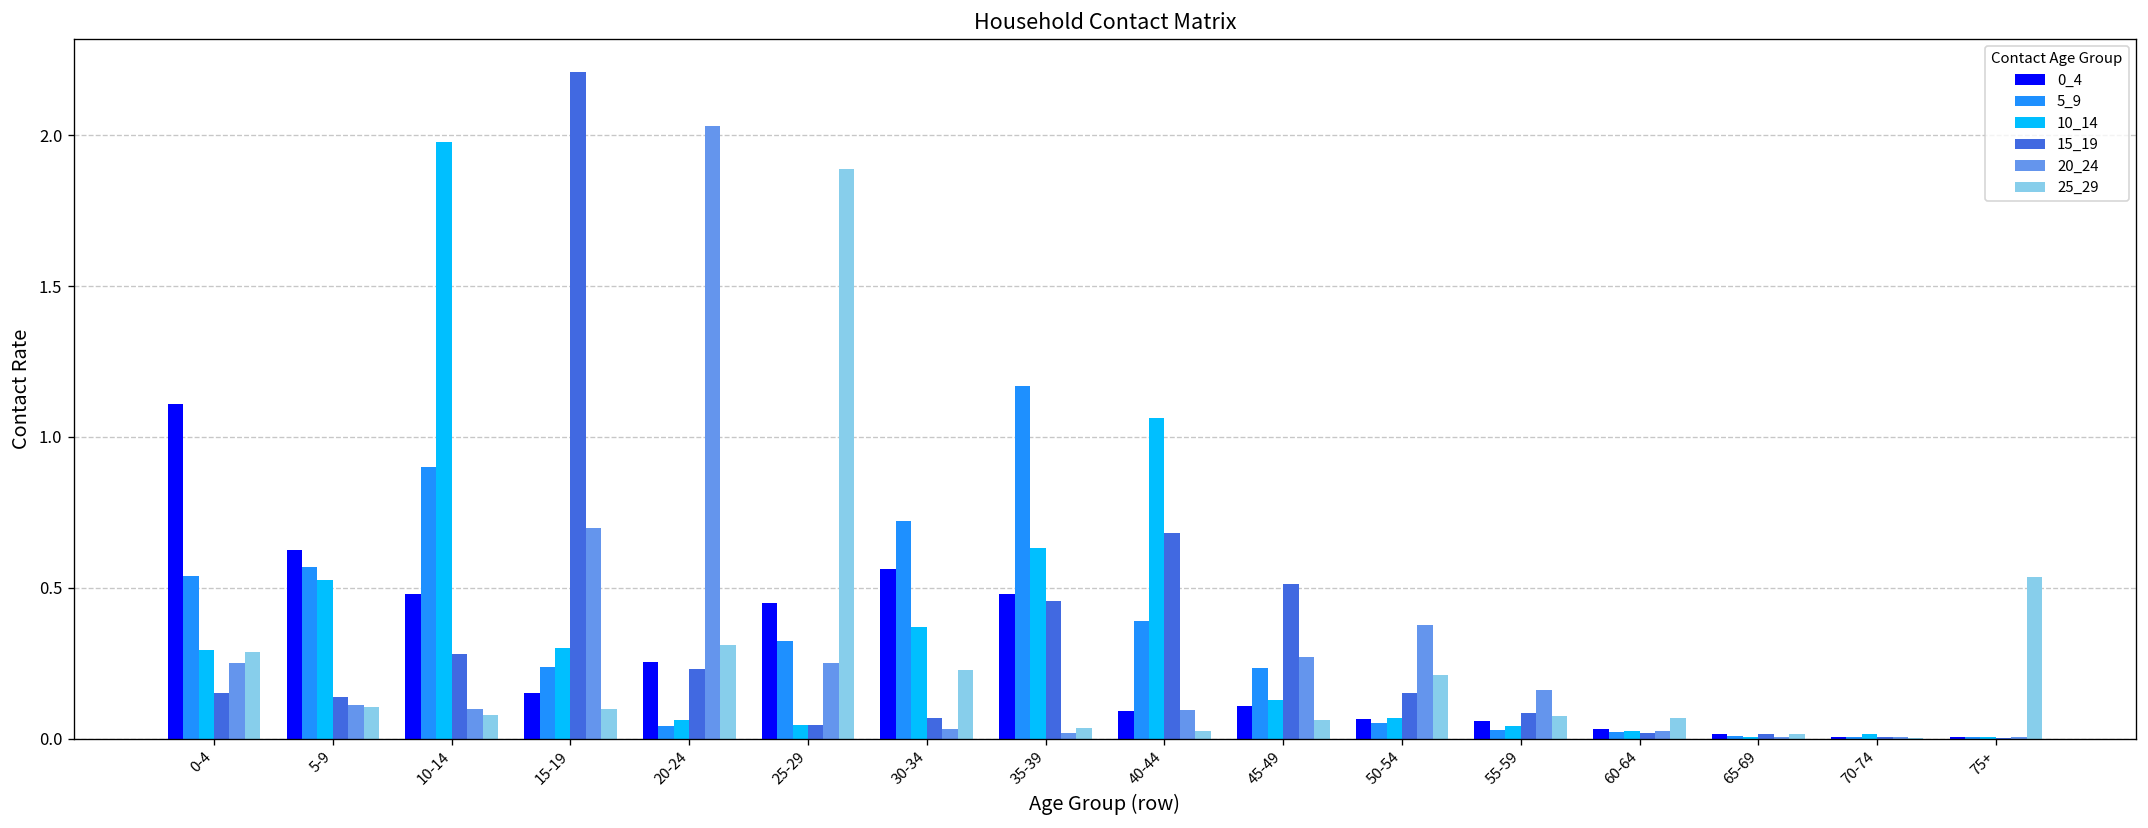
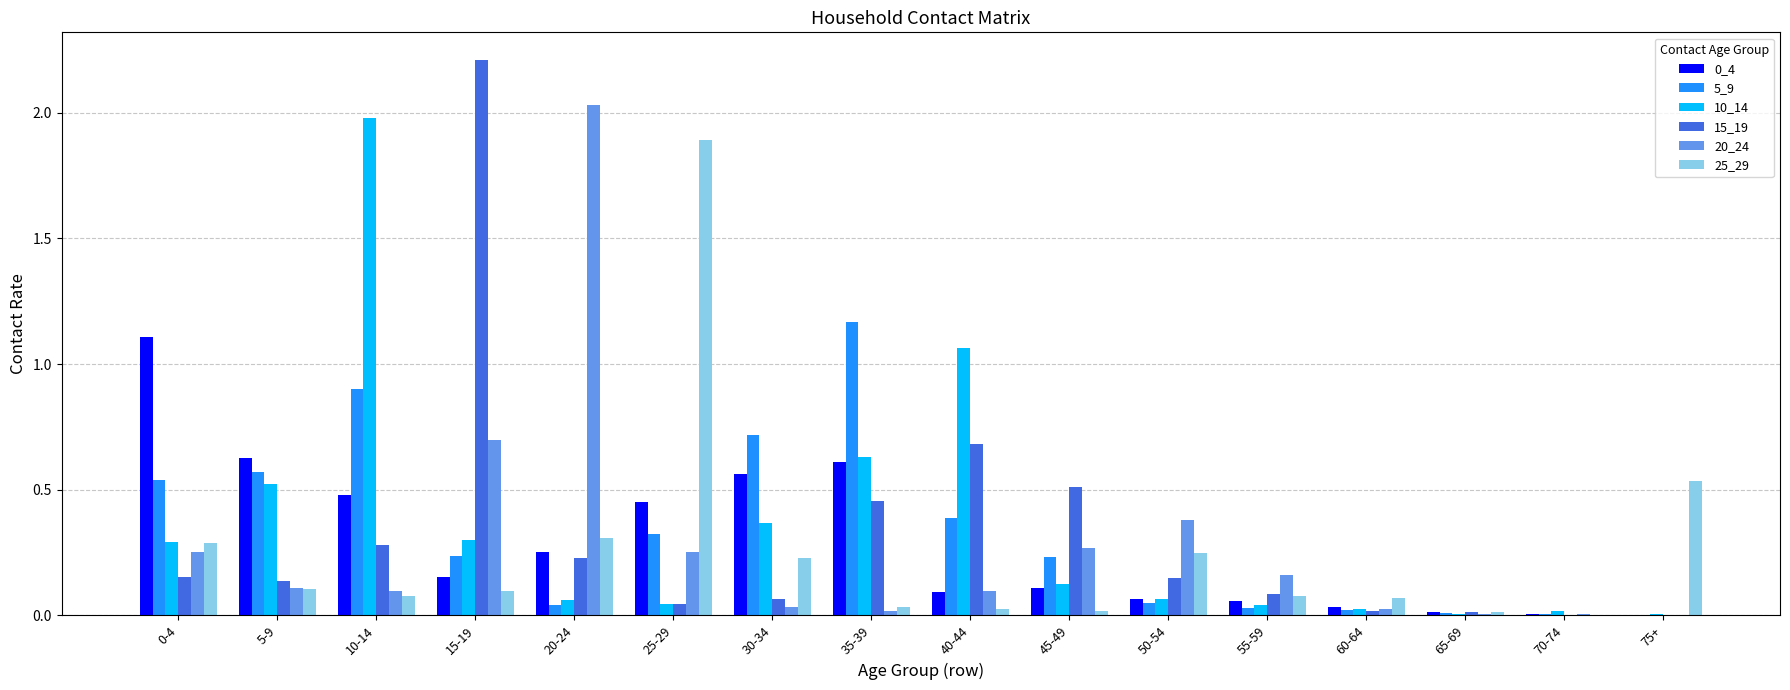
  {
    "0_4": {
      "0-4": 1.11,
      "5-9": 0.63,
      "10-14": 0.48,
      "15-19": 0.15,
      "20-24": 0.25,
      "25-29": 0.45,
      "30-34": 0.56,
-     "35-39": 0.48,
+     "35-39": 0.61,
      "40-44": 0.09,
      "45-49": 0.11,
      "50-54": 0.07,
      "55-59": 0.06,
      "60-64": 0.03,
      "65-69": 0.01
    },
    "25_29": {
      "0-4": 0.29,
      "5-9": 0.10,
      "10-14": 0.08,
      "15-19": 0.10,
      "20-24": 0.31,
      "25-29": 1.89,
      "30-34": 0.23,
      "35-39": 0.04,
      "40-44": 0.03,
-     "45-49": 0.06,
-     "50-54": 0.21,
+     "45-49": 0.02,
+     "50-54": 0.25,
      "55-59": 0.08,
      "60-64": 0.07,
      "65-69": 0.01,
      "75+": 0.54
    }
  }
